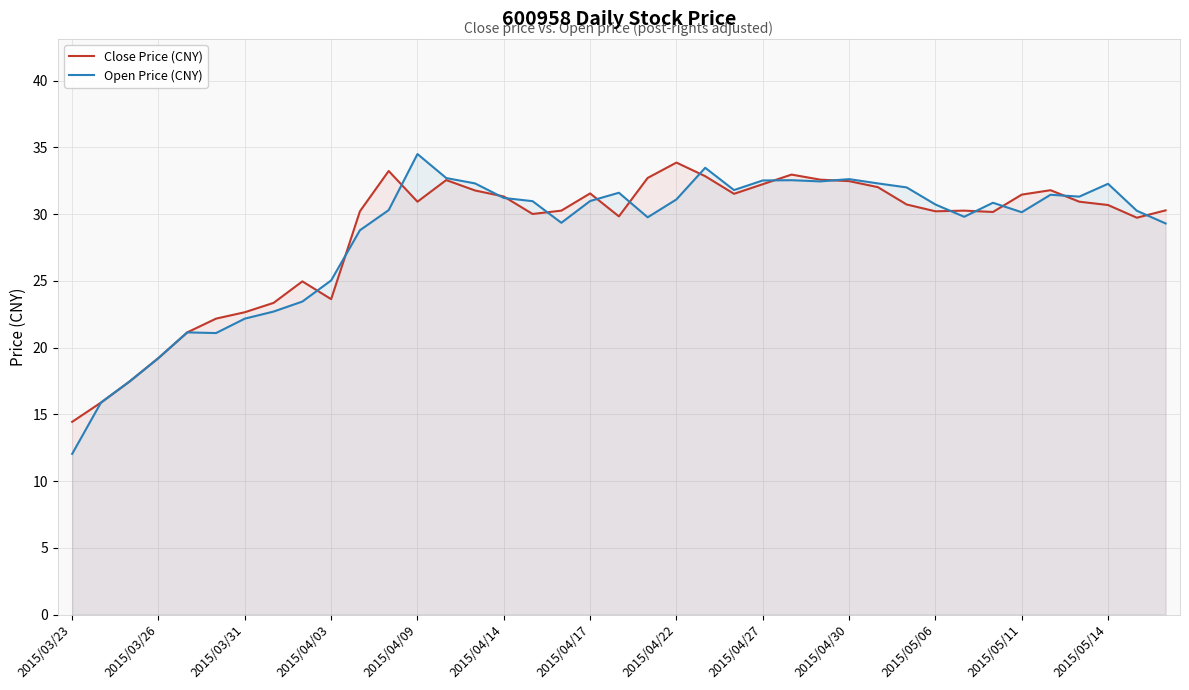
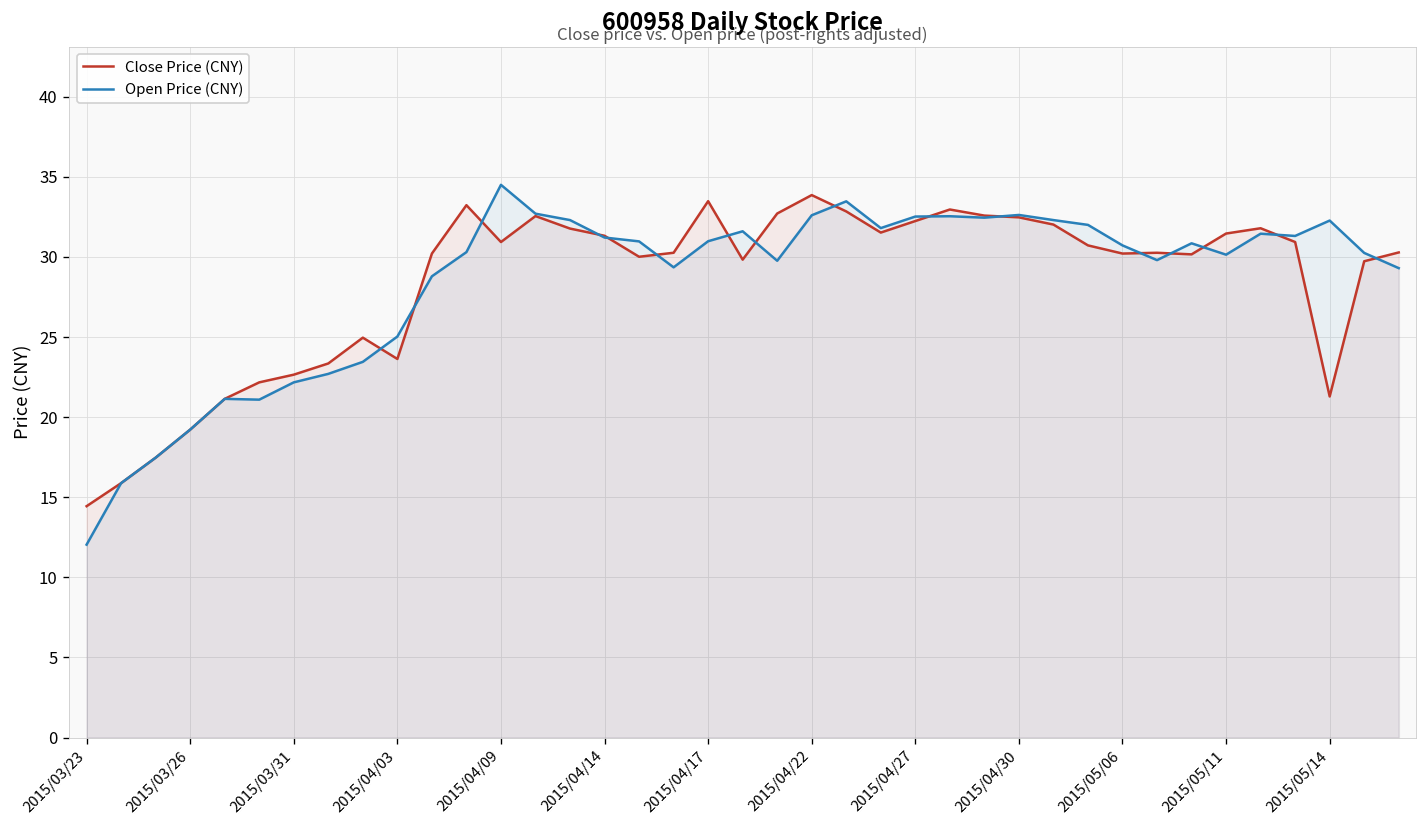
  {
    "Close Price (CNY)": {
      "2015/03/23": 14.4,
      "2015/03/31": 22.7,
      "2015/04/03": 23.6,
      "2015/04/09": 30.9,
-     "2015/04/17": 31.6,
+     "2015/04/17": 33.5,
      "2015/04/22": 33.9,
      "2015/04/27": 32.2,
      "2015/05/06": 30.2,
      "2015/05/11": 31.5,
-     "2015/05/14": 30.7
+     "2015/05/14": 21.3
    },
    "Open Price (CNY)": {
      "2015/03/23": 12.0,
      "2015/03/31": 22.2,
      "2015/04/03": 25.0,
      "2015/04/09": 34.5,
      "2015/04/17": 31.0,
-     "2015/04/22": 31.1,
+     "2015/04/22": 32.6,
      "2015/04/27": 32.5,
      "2015/05/06": 30.7,
      "2015/05/11": 30.1,
      "2015/05/14": 32.3
    }
  }
